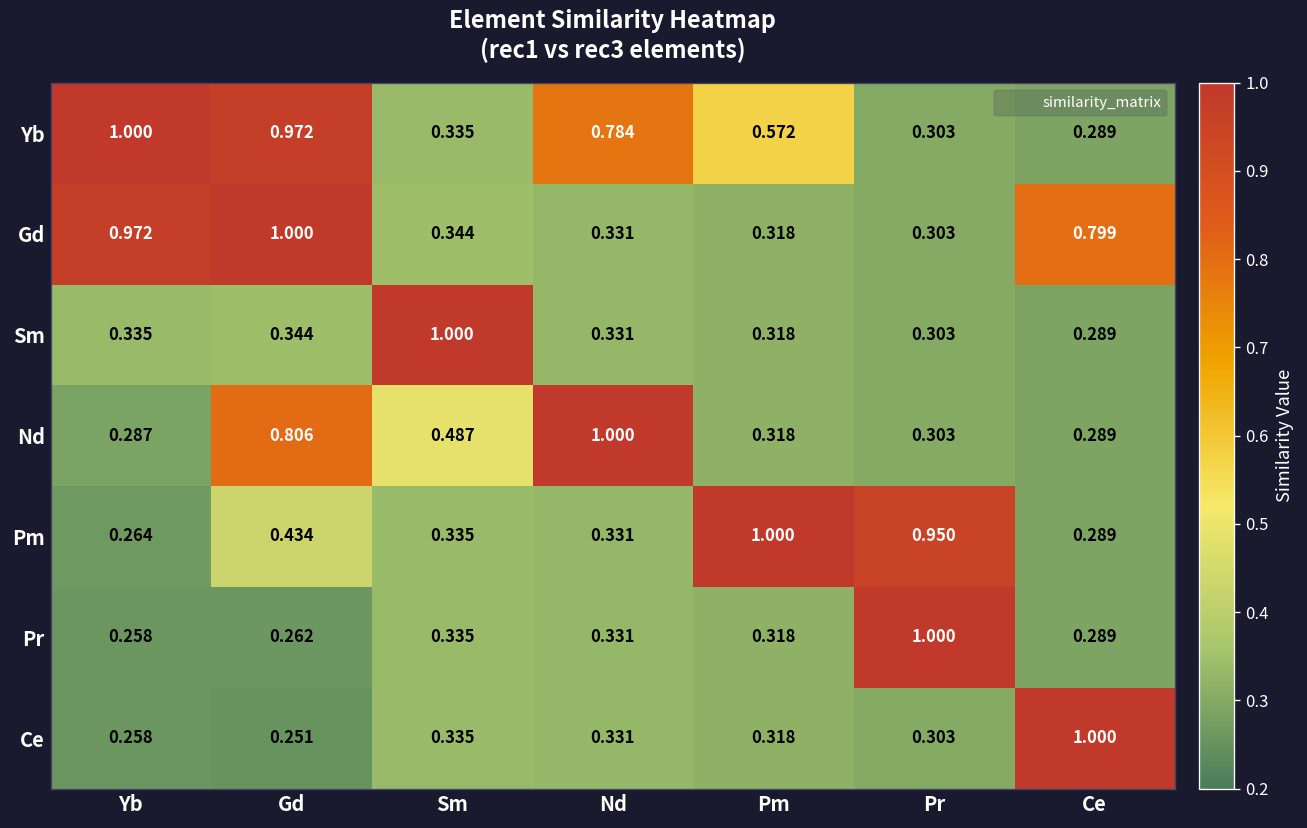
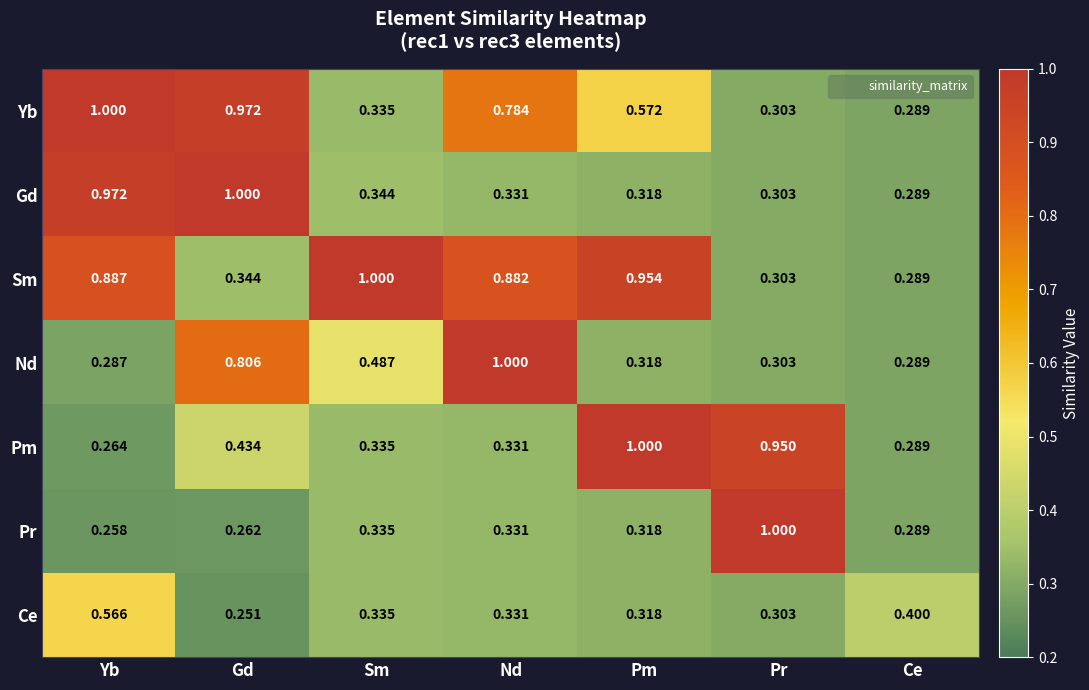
  {
    "Yb": {
      "Yb": 1.000,
      "Gd": 0.972,
      "Sm": 0.335,
      "Nd": 0.784,
      "Pm": 0.572,
      "Pr": 0.303,
      "Ce": 0.289
    },
    "Gd": {
      "Yb": 0.972,
      "Gd": 1.000,
      "Sm": 0.344,
      "Nd": 0.331,
      "Pm": 0.318,
      "Pr": 0.303,
-     "Ce": 0.799
+     "Ce": 0.289
    },
    "Sm": {
-     "Yb": 0.335,
+     "Yb": 0.887,
      "Gd": 0.344,
      "Sm": 1.000,
-     "Nd": 0.331,
-     "Pm": 0.318,
+     "Nd": 0.882,
+     "Pm": 0.954,
      "Pr": 0.303,
      "Ce": 0.289
    },
    "Nd": {
      "Yb": 0.287,
      "Gd": 0.806,
      "Sm": 0.487,
      "Nd": 1.000,
      "Pm": 0.318,
      "Pr": 0.303,
      "Ce": 0.289
    },
    "Pm": {
      "Yb": 0.264,
      "Gd": 0.434,
      "Sm": 0.335,
      "Nd": 0.331,
      "Pm": 1.000,
      "Pr": 0.950,
      "Ce": 0.289
    },
    "Pr": {
      "Yb": 0.258,
      "Gd": 0.262,
      "Sm": 0.335,
      "Nd": 0.331,
      "Pm": 0.318,
      "Pr": 1.000,
      "Ce": 0.289
    },
    "Ce": {
-     "Yb": 0.258,
+     "Yb": 0.566,
      "Gd": 0.251,
      "Sm": 0.335,
      "Nd": 0.331,
      "Pm": 0.318,
      "Pr": 0.303,
-     "Ce": 1.000
+     "Ce": 0.400
    }
  }
